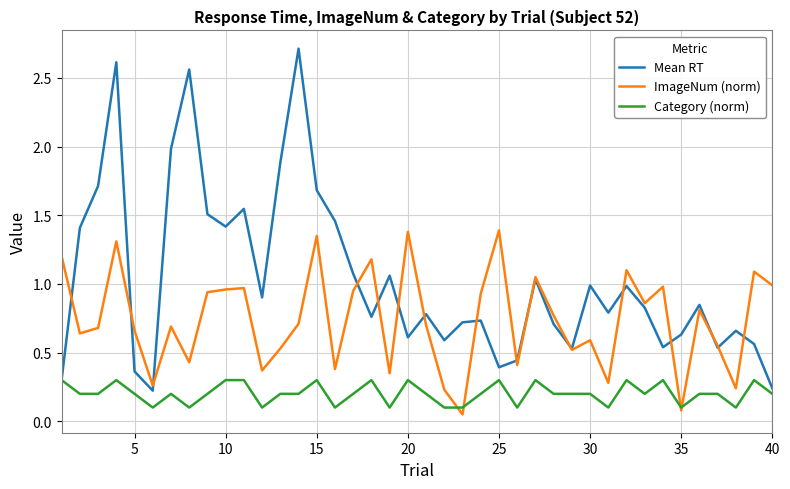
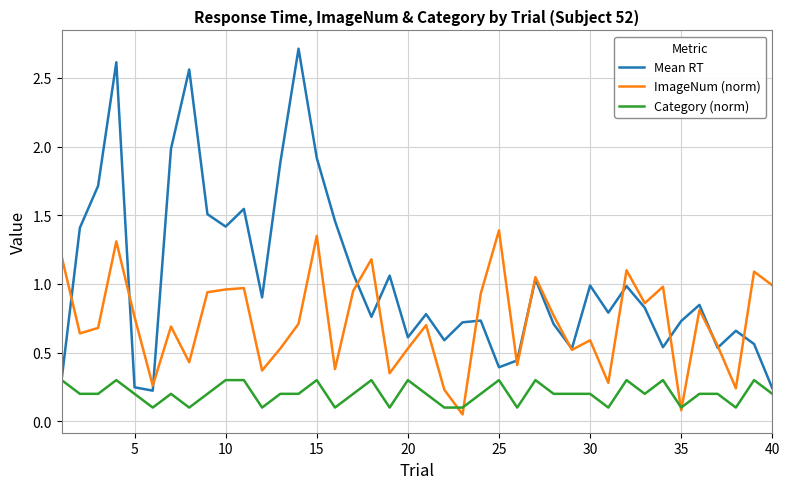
  {
    "Mean RT": {
-     "5": 0.36,
+     "5": 0.25,
      "10": 1.42,
-     "15": 1.68,
+     "15": 1.92,
      "20": 0.61,
      "25": 0.39,
      "30": 0.99,
-     "35": 0.63,
+     "35": 0.73,
      "40": 0.24
    },
    "ImageNum (norm)": {
-     "5": 0.66,
+     "5": 0.76,
      "10": 0.96,
      "15": 1.35,
-     "20": 1.38,
+     "20": 0.53,
      "25": 1.39,
      "30": 0.59,
      "35": 0.08,
      "40": 0.99
    },
    "Category (norm)": {
      "5": 0.20,
      "10": 0.30,
      "15": 0.30,
      "20": 0.30,
      "25": 0.30,
      "30": 0.20,
      "35": 0.10,
      "40": 0.20
    }
  }
